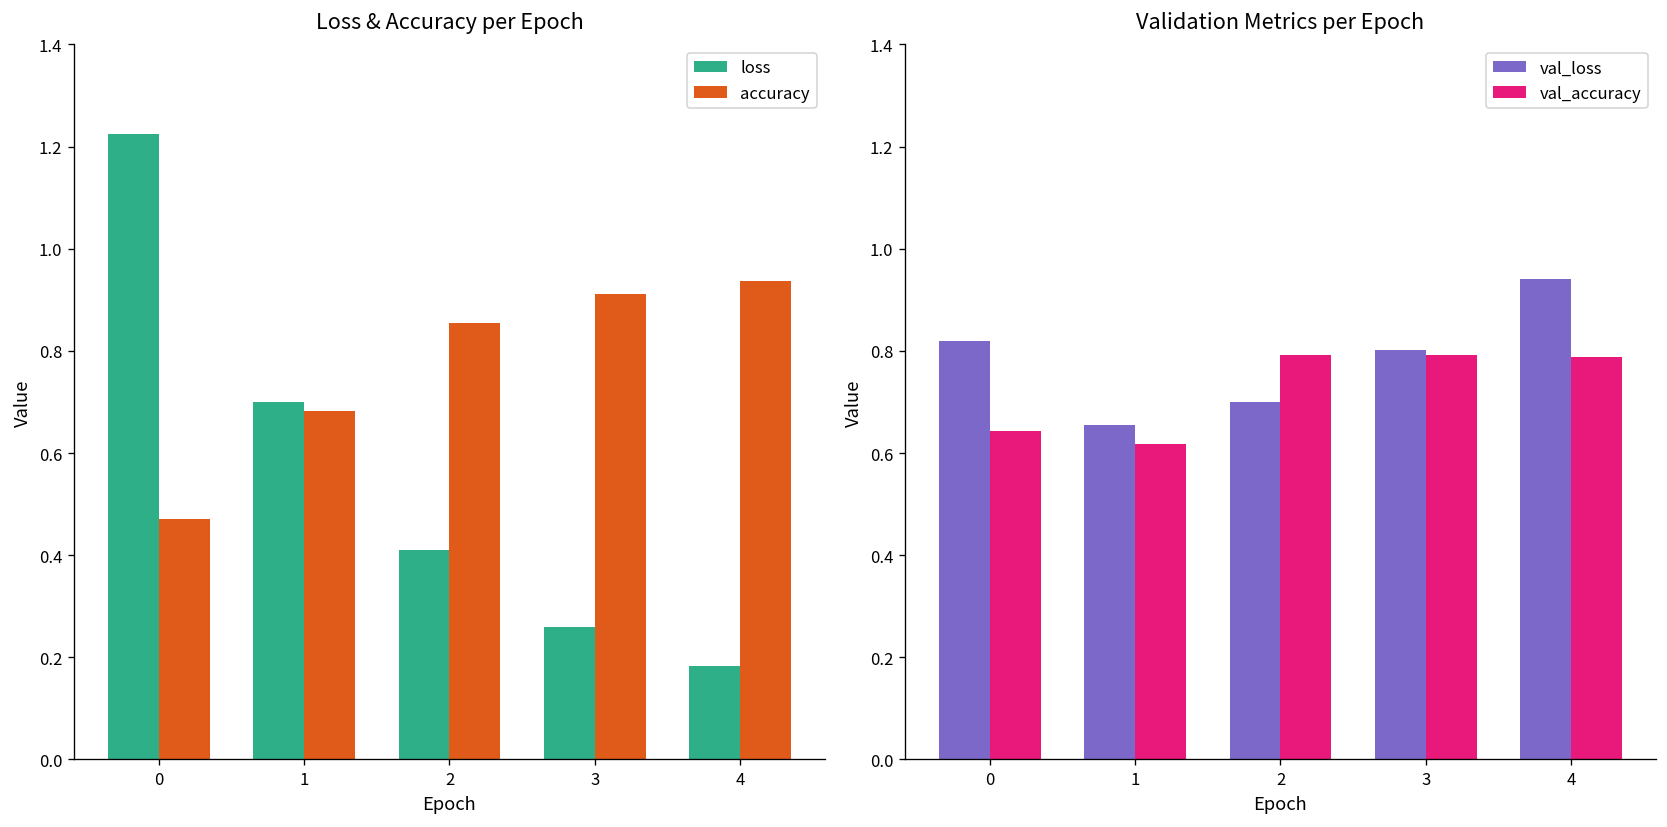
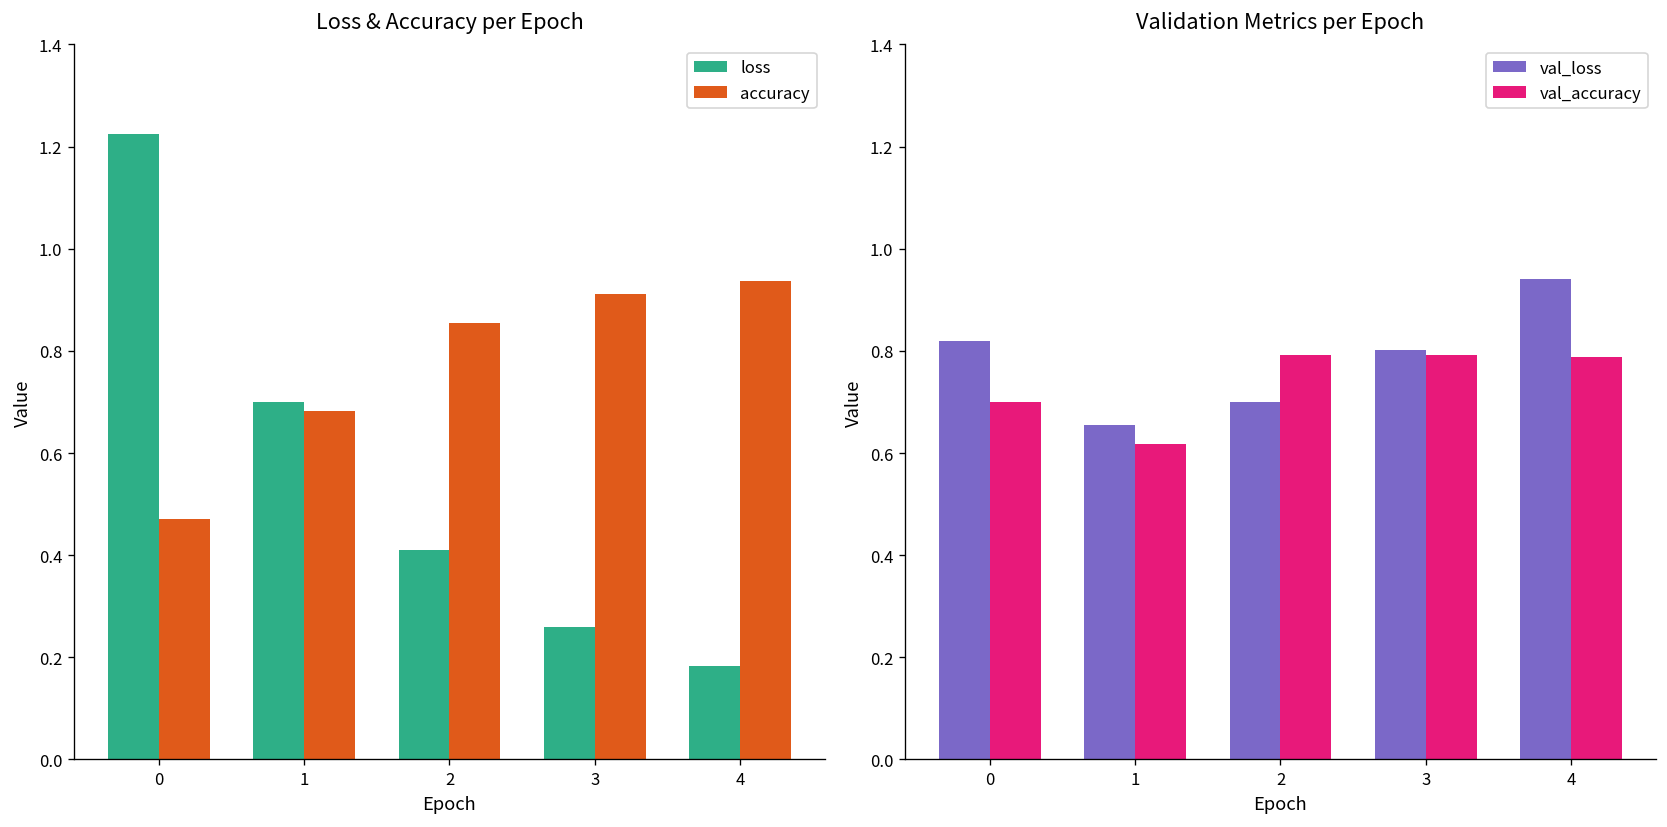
  {
    "Loss & Accuracy per Epoch": {
      "loss": {
        "0": 1.23,
        "1": 0.70,
        "2": 0.41,
        "3": 0.26,
        "4": 0.18
      },
      "accuracy": {
        "0": 0.47,
        "1": 0.68,
        "2": 0.85,
        "3": 0.91,
        "4": 0.94
      }
    },
    "Validation Metrics per Epoch": {
      "val_loss": {
        "0": 0.82,
        "1": 0.66,
        "2": 0.70,
        "3": 0.80,
        "4": 0.94
      },
      "val_accuracy": {
-       "0": 0.64,
+       "0": 0.70,
        "1": 0.62,
        "2": 0.79,
        "3": 0.79,
        "4": 0.79
      }
    }
  }
